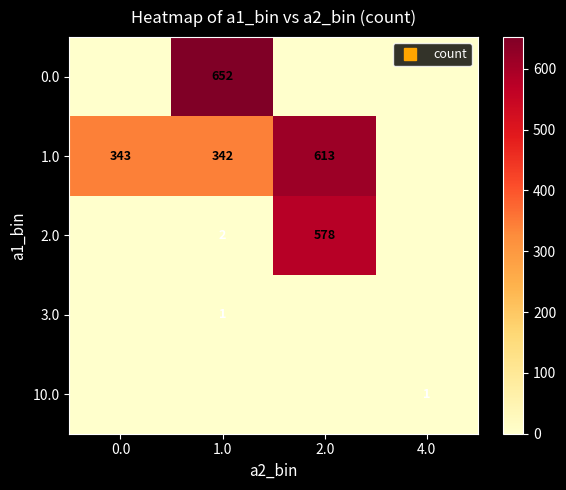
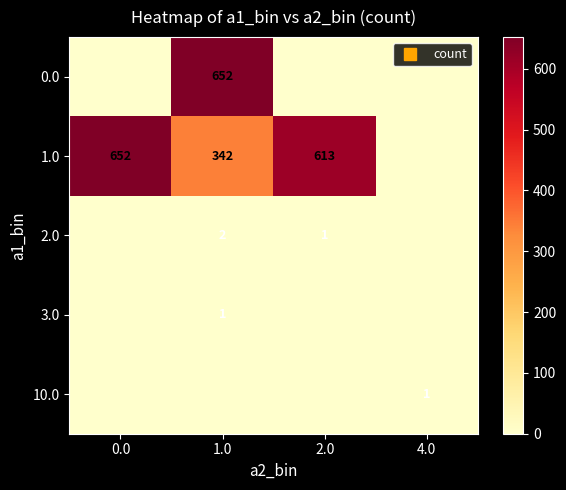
  {
    "0.0": {
      "1.0": 652
    },
    "1.0": {
-     "0.0": 343,
+     "0.0": 652,
      "1.0": 342,
      "2.0": 613
    },
    "2.0": {
      "1.0": 2,
-     "2.0": 578
+     "2.0": 1
    },
    "3.0": {
      "1.0": 1
    },
    "10.0": {
      "4.0": 1
    }
  }
